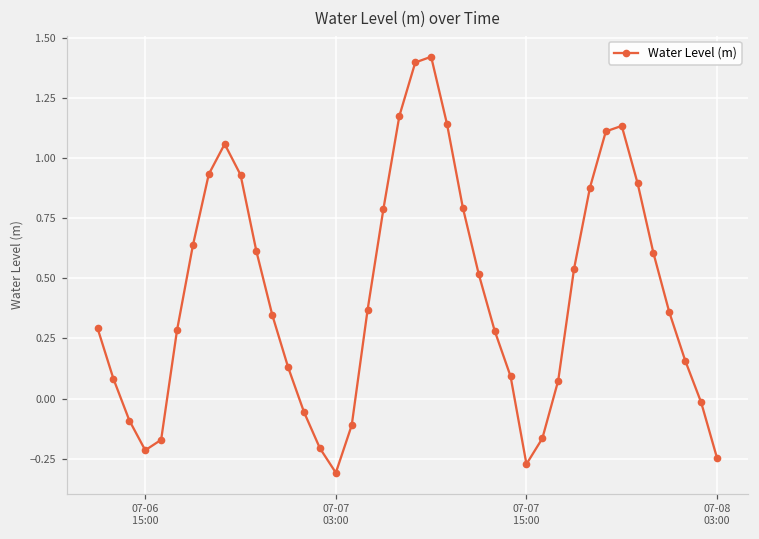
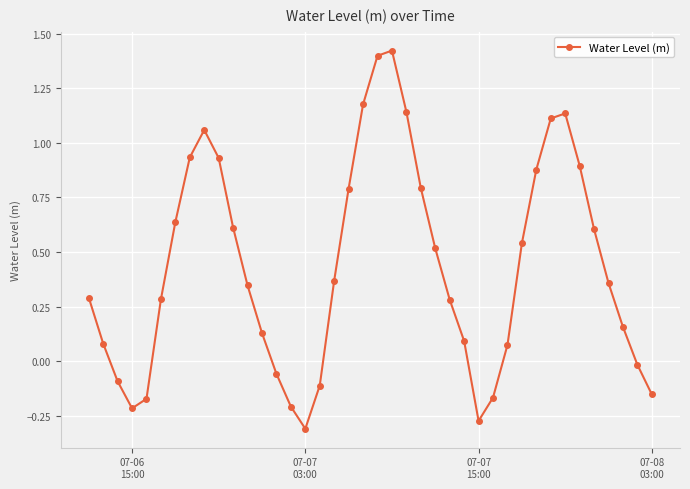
  {
    "07-06 15:00": -0.22,
    "07-07 03:00": -0.31,
    "07-07 15:00": -0.27,
-   "07-08 03:00": -0.25
+   "07-08 03:00": -0.15
  }
